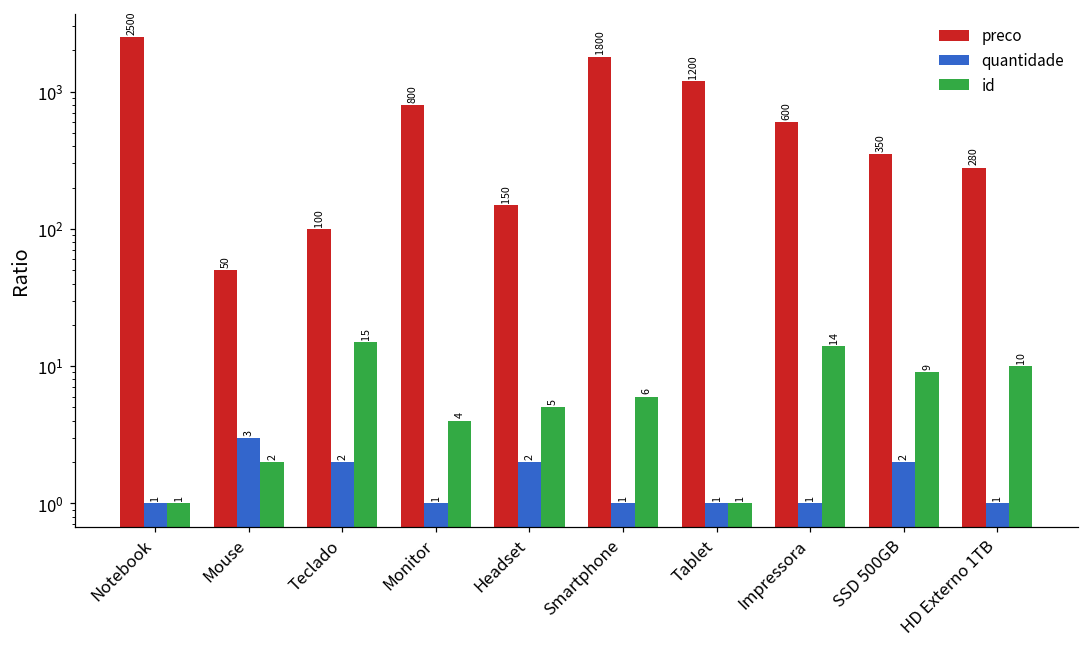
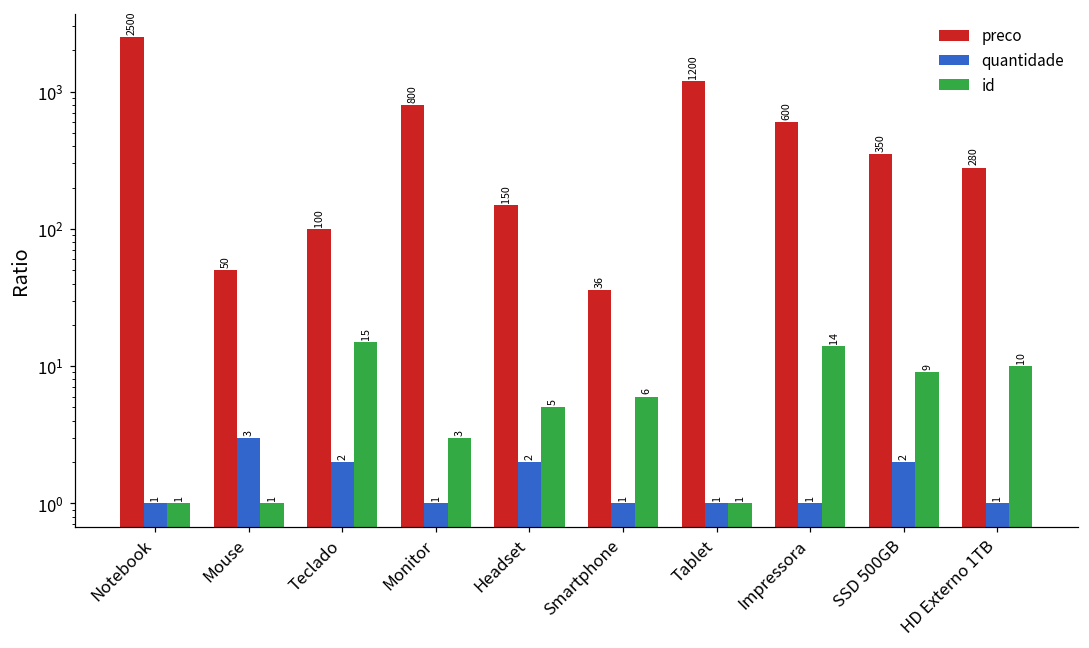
  {
    "preco": {
      "Notebook": 2500,
      "Mouse": 50,
      "Teclado": 100,
      "Monitor": 800,
      "Headset": 150,
-     "Smartphone": 1800,
+     "Smartphone": 36,
      "Tablet": 1200,
      "Impressora": 600,
      "SSD 500GB": 350,
      "HD Externo 1TB": 280
    },
    "quantidade": {
      "Notebook": 1,
      "Mouse": 3,
      "Teclado": 2,
      "Monitor": 1,
      "Headset": 2,
      "Smartphone": 1,
      "Tablet": 1,
      "Impressora": 1,
      "SSD 500GB": 2,
      "HD Externo 1TB": 1
    },
    "id": {
      "Notebook": 1,
-     "Mouse": 2,
+     "Mouse": 1,
      "Teclado": 15,
-     "Monitor": 4,
+     "Monitor": 3,
      "Headset": 5,
      "Smartphone": 6,
      "Tablet": 1,
      "Impressora": 14,
      "SSD 500GB": 9,
      "HD Externo 1TB": 10
    }
  }
